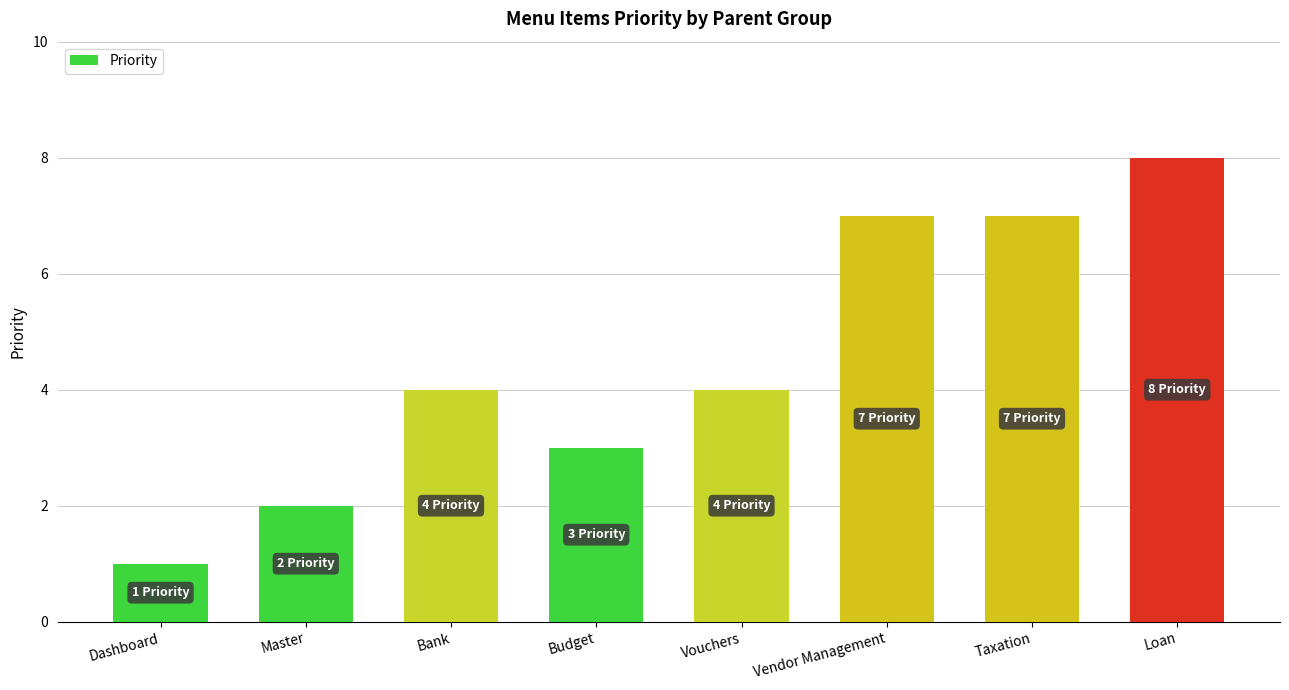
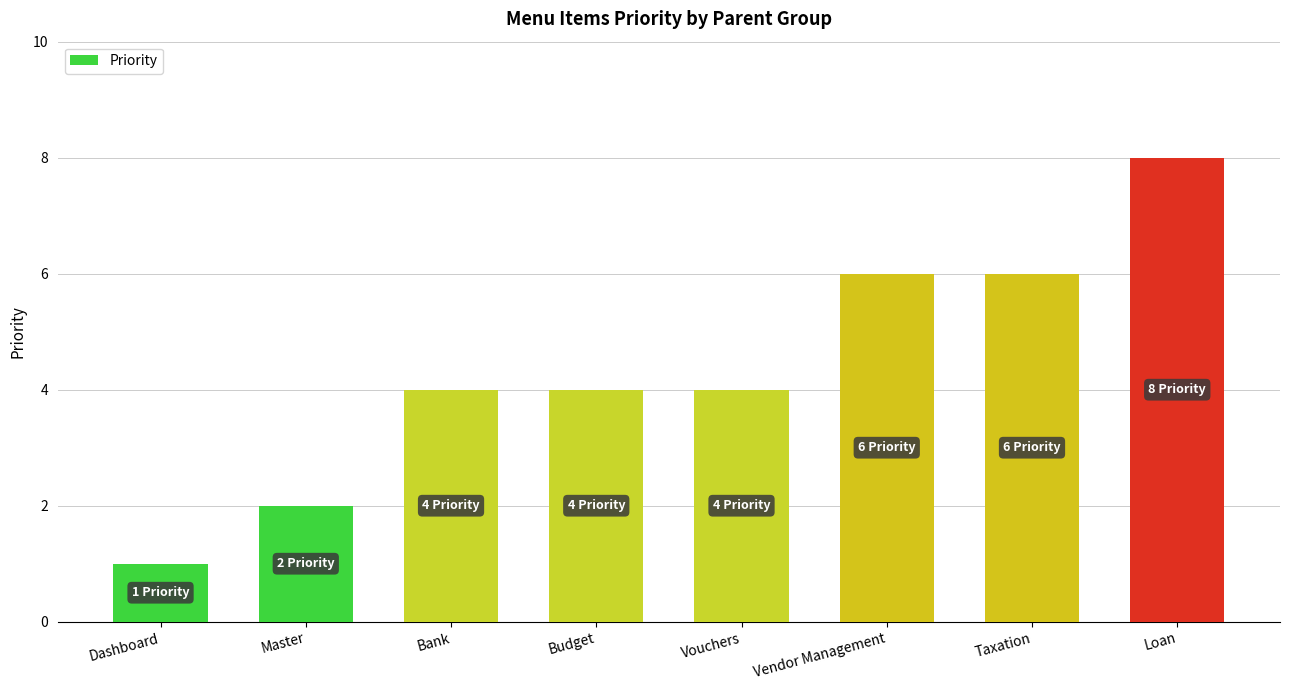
  {
-   "Budget": 3,
-   "Vendor Management": 7,
-   "Taxation": 7
+   "Budget": 4,
+   "Vendor Management": 6,
+   "Taxation": 6
  }
